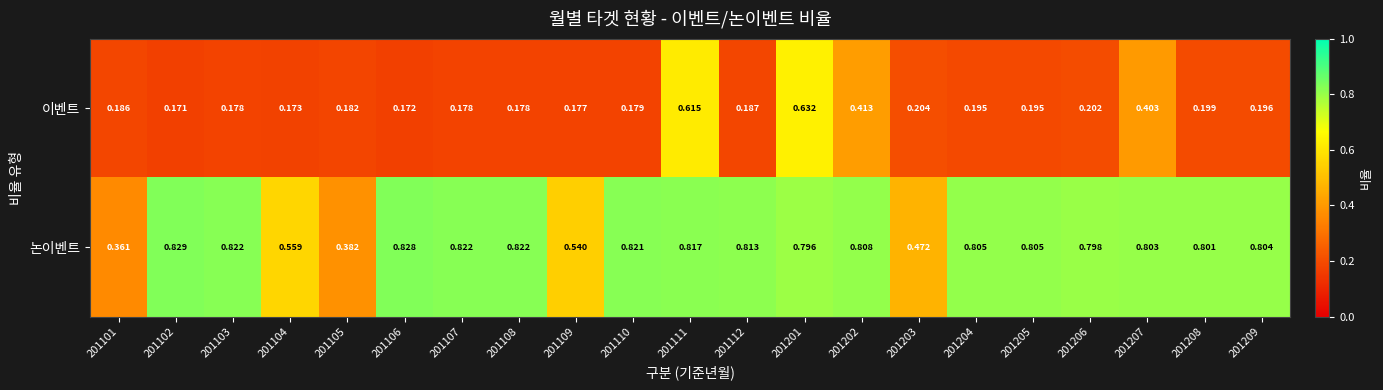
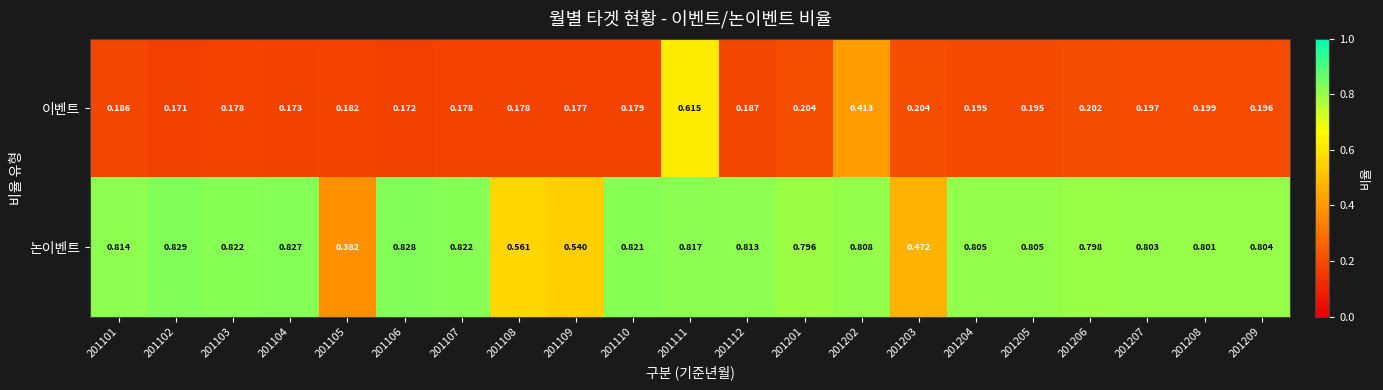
  {
    "이벤트": {
      "201101": 0.186,
      "201102": 0.171,
      "201103": 0.178,
      "201104": 0.173,
      "201105": 0.182,
      "201106": 0.172,
      "201107": 0.178,
      "201108": 0.178,
      "201109": 0.177,
      "201110": 0.179,
      "201111": 0.615,
      "201112": 0.187,
-     "201201": 0.632,
+     "201201": 0.204,
      "201202": 0.413,
      "201203": 0.204,
      "201204": 0.195,
      "201205": 0.195,
      "201206": 0.202,
-     "201207": 0.403,
+     "201207": 0.197,
      "201208": 0.199,
      "201209": 0.196
    },
    "논이벤트": {
-     "201101": 0.361,
+     "201101": 0.814,
      "201102": 0.829,
      "201103": 0.822,
-     "201104": 0.559,
+     "201104": 0.827,
      "201105": 0.382,
      "201106": 0.828,
      "201107": 0.822,
-     "201108": 0.822,
+     "201108": 0.561,
      "201109": 0.540,
      "201110": 0.821,
      "201111": 0.817,
      "201112": 0.813,
      "201201": 0.796,
      "201202": 0.808,
      "201203": 0.472,
      "201204": 0.805,
      "201205": 0.805,
      "201206": 0.798,
      "201207": 0.803,
      "201208": 0.801,
      "201209": 0.804
    }
  }
